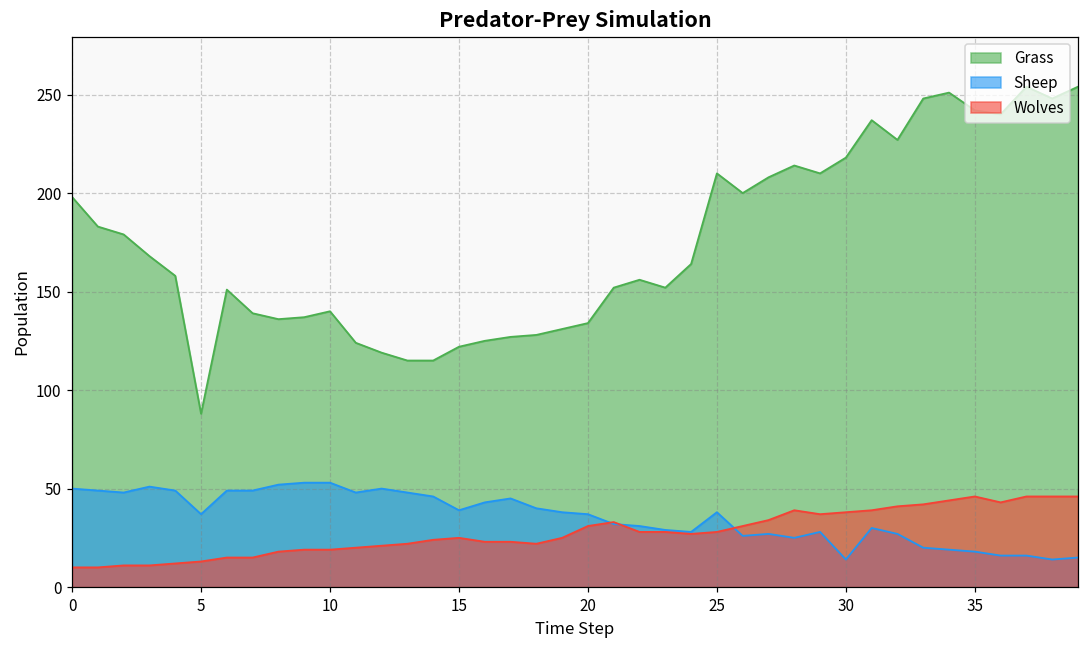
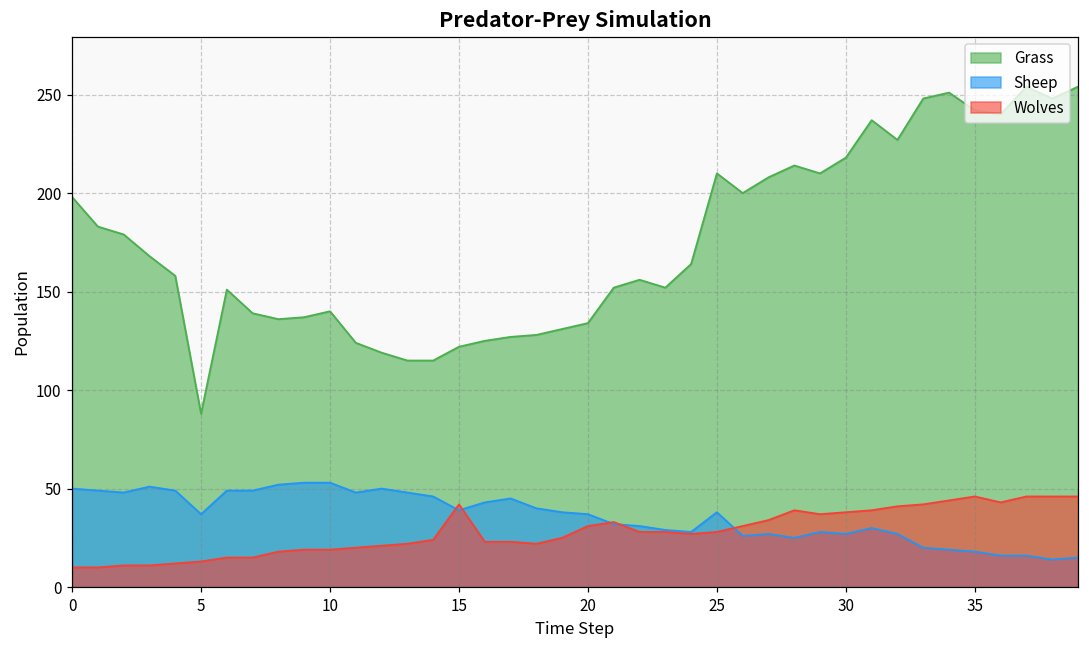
  {
    "Grass": {
      "0": 198,
      "5": 88,
      "10": 140,
      "15": 122,
      "20": 134,
      "25": 210,
      "30": 218
    },
    "Sheep": {
      "0": 50,
      "5": 37,
      "10": 53,
      "15": 39,
      "20": 37,
      "25": 38,
-     "30": 14,
+     "30": 27,
      "35": 18
    },
    "Wolves": {
      "0": 10,
      "5": 13,
      "10": 19,
-     "15": 25,
+     "15": 42,
      "20": 31,
      "25": 28,
      "30": 38,
      "35": 46
    }
  }
